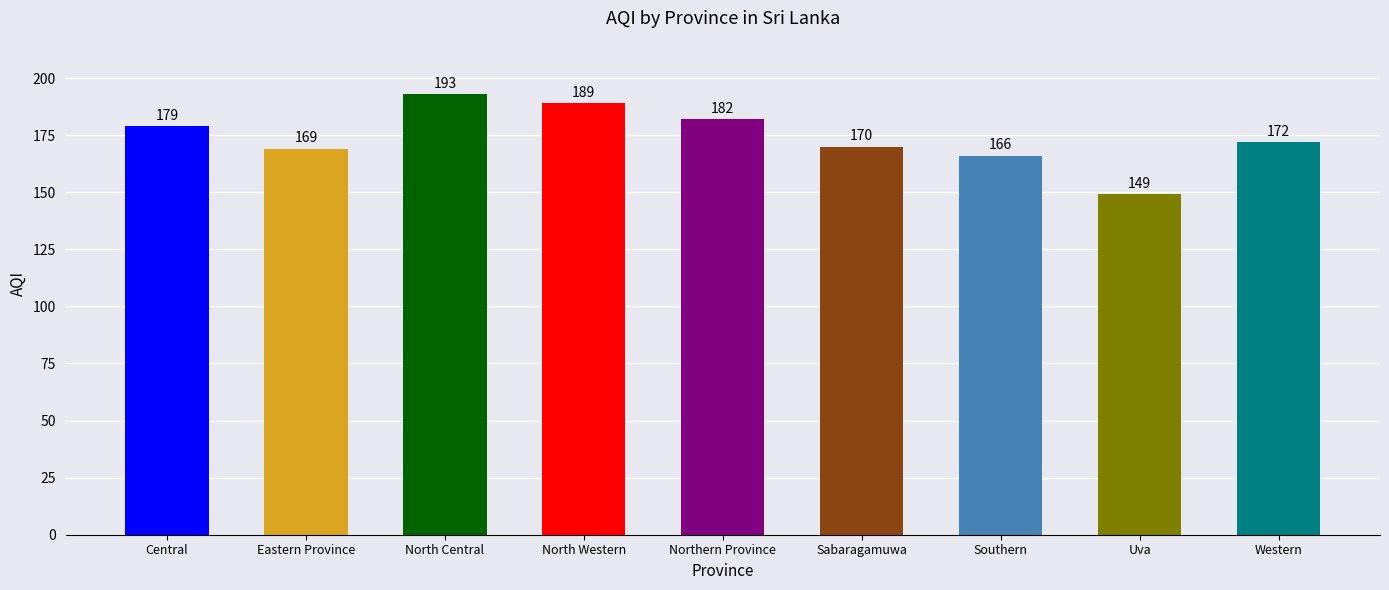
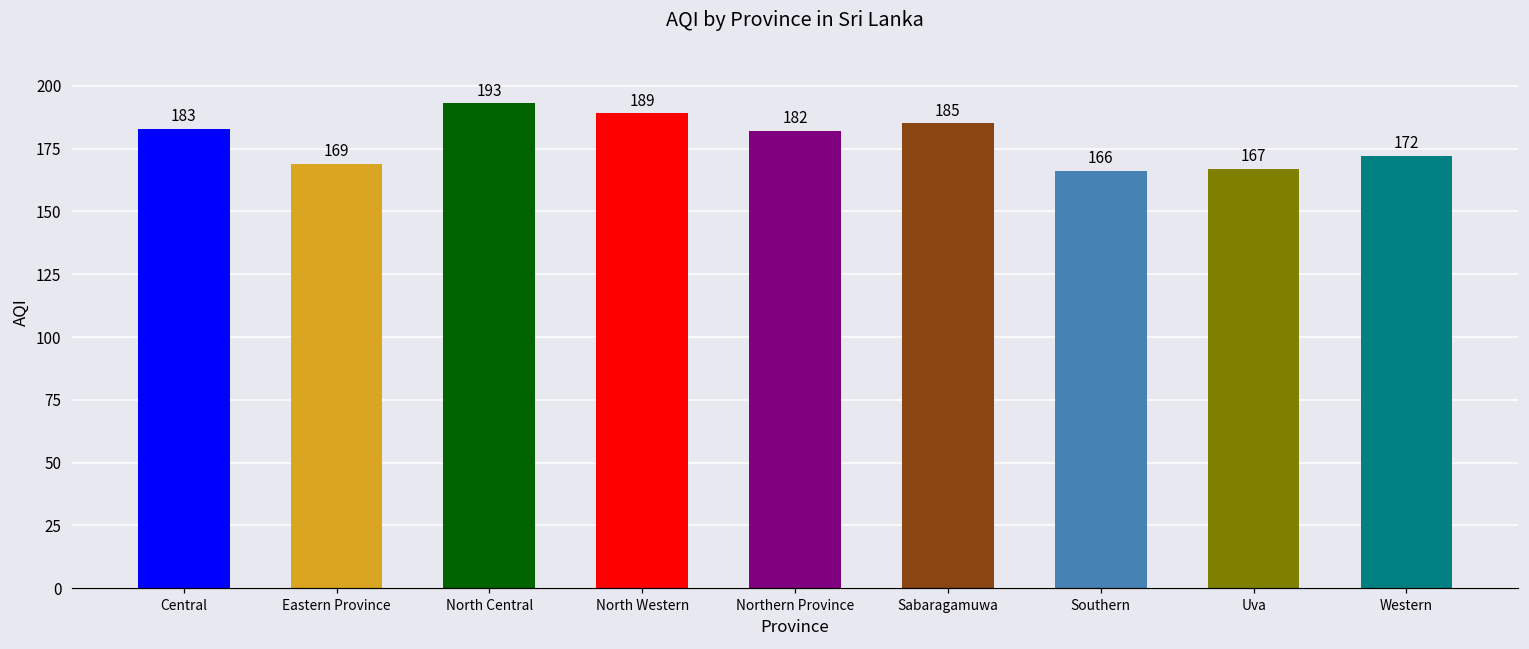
  {
-   "Central": 179,
+   "Central": 183,
    "Eastern Province": 169,
    "North Central": 193,
    "North Western": 189,
    "Northern Province": 182,
-   "Sabaragamuwa": 170,
+   "Sabaragamuwa": 185,
    "Southern": 166,
-   "Uva": 149,
+   "Uva": 167,
    "Western": 172
  }
